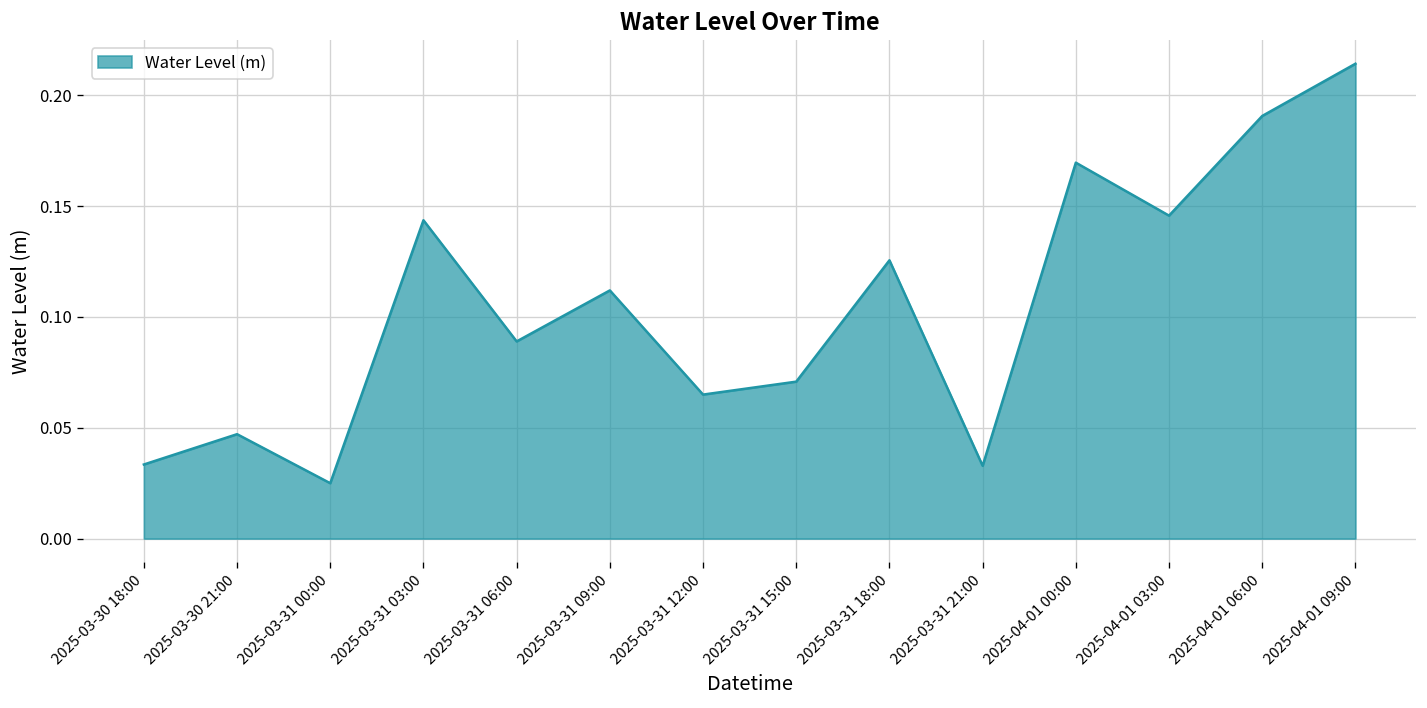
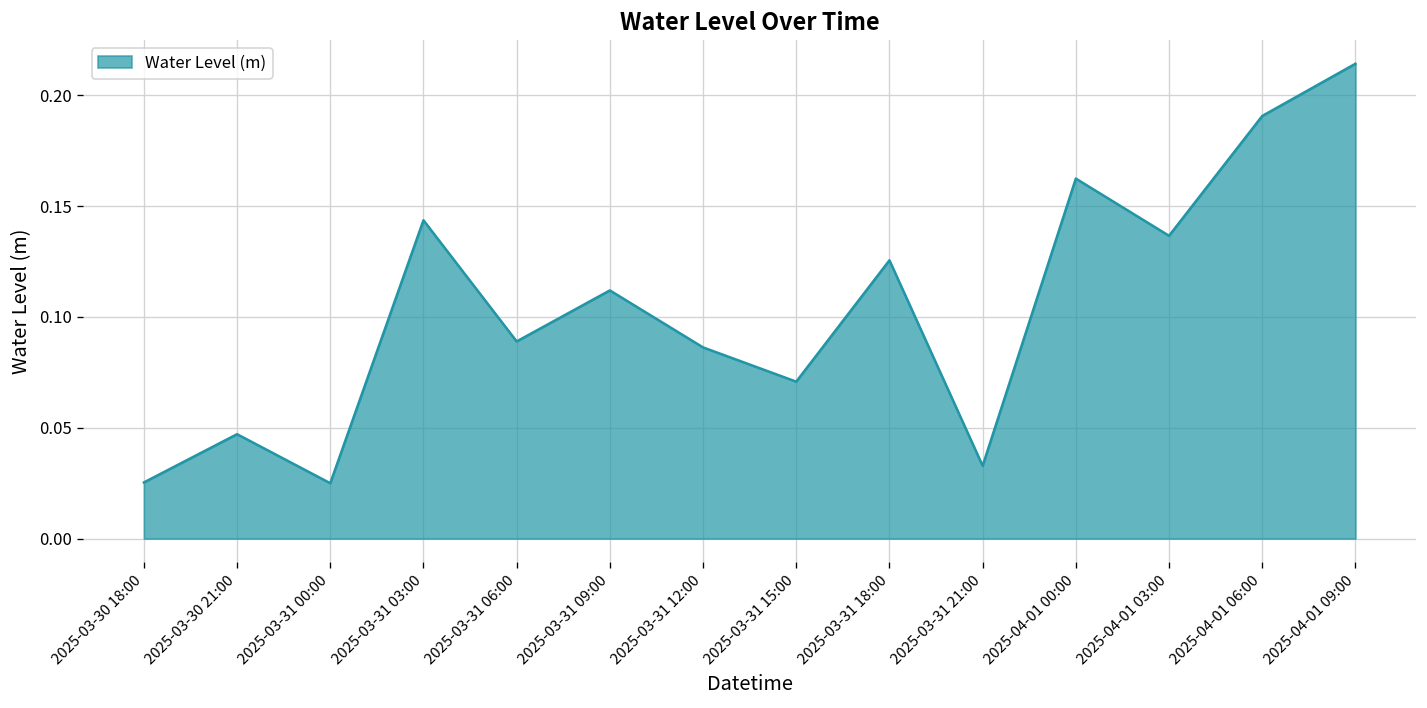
  {
-   "2025-03-30 18:00": 0.033,
+   "2025-03-30 18:00": 0.025,
    "2025-03-30 21:00": 0.047,
    "2025-03-31 00:00": 0.025,
    "2025-03-31 03:00": 0.144,
    "2025-03-31 06:00": 0.089,
    "2025-03-31 09:00": 0.112,
-   "2025-03-31 12:00": 0.065,
+   "2025-03-31 12:00": 0.086,
    "2025-03-31 15:00": 0.071,
    "2025-03-31 18:00": 0.126,
    "2025-03-31 21:00": 0.033,
-   "2025-04-01 00:00": 0.170,
-   "2025-04-01 03:00": 0.146,
+   "2025-04-01 00:00": 0.162,
+   "2025-04-01 03:00": 0.137,
    "2025-04-01 06:00": 0.191,
    "2025-04-01 09:00": 0.214
  }
